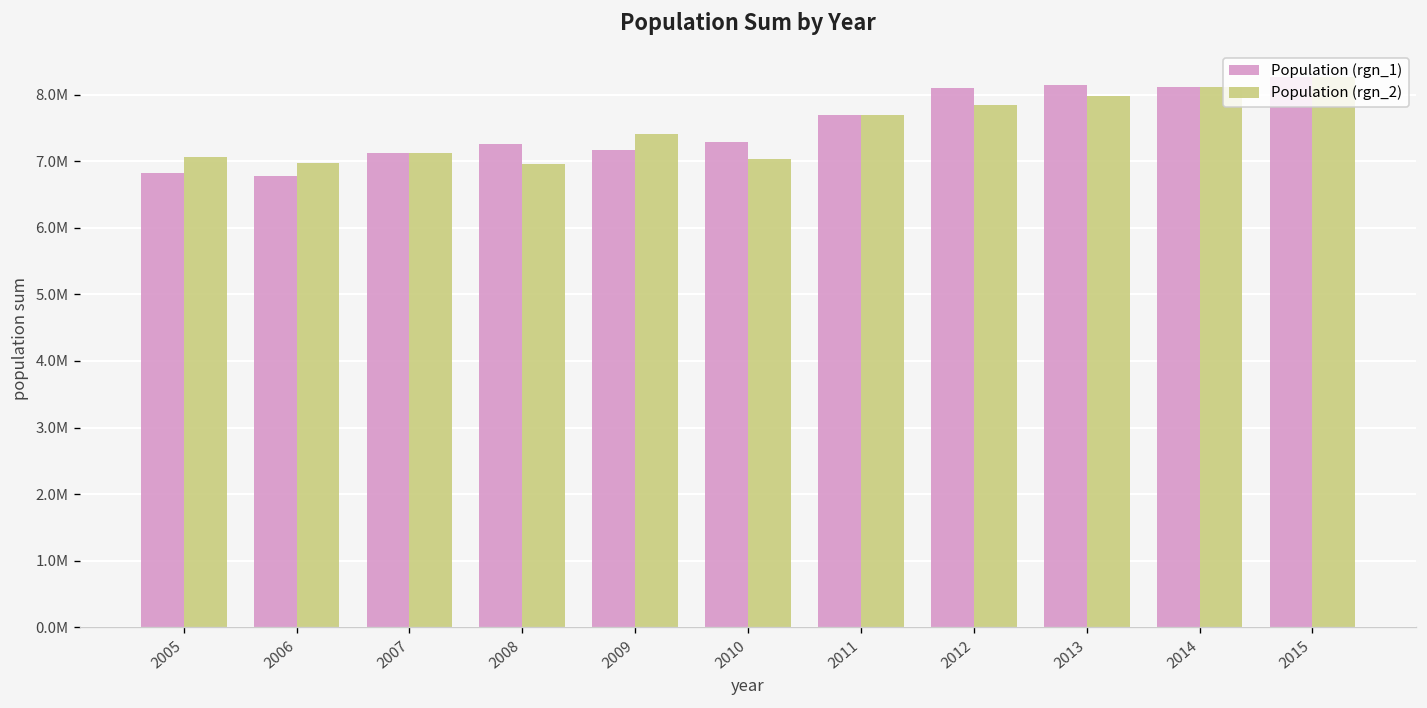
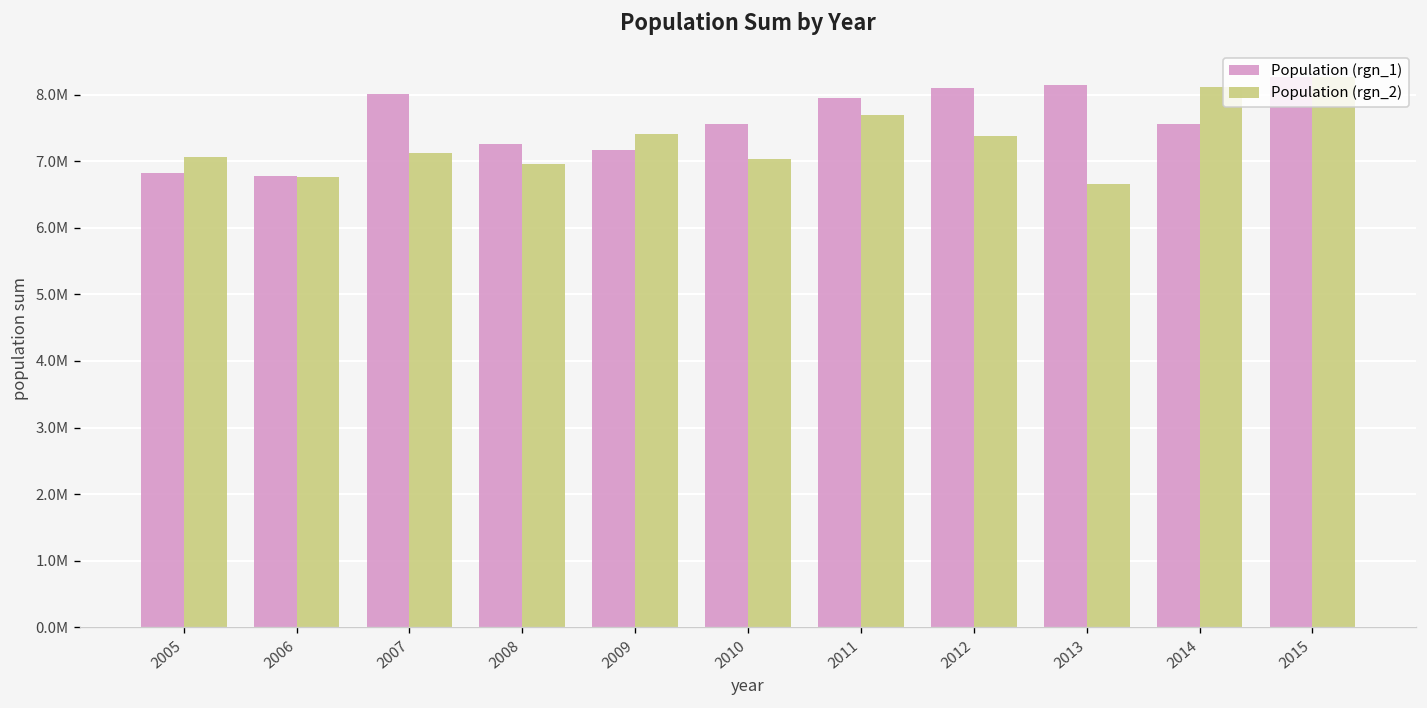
  {
    "Population (rgn_1)": {
      "2005": 6800000,
      "2006": 6800000,
-     "2007": 7100000,
+     "2007": 8000000,
      "2008": 7300000,
      "2009": 7200000,
-     "2010": 7300000,
-     "2011": 7700000,
+     "2010": 7600000,
+     "2011": 7900000,
      "2012": 8100000,
      "2013": 8100000,
-     "2014": 8100000
+     "2014": 7600000
    },
    "Population (rgn_2)": {
      "2005": 7100000,
-     "2006": 7000000,
+     "2006": 6800000,
      "2007": 7100000,
      "2008": 7000000,
      "2009": 7400000,
      "2010": 7000000,
      "2011": 7700000,
-     "2012": 7800000,
-     "2013": 8000000,
+     "2012": 7400000,
+     "2013": 6700000,
      "2014": 8100000
    }
  }
